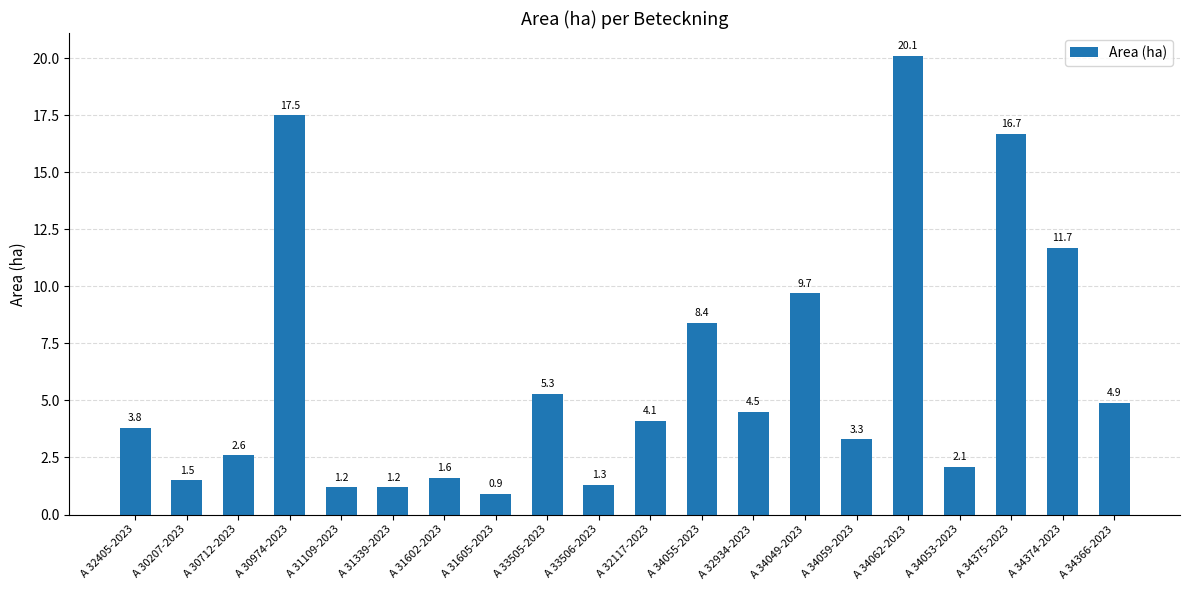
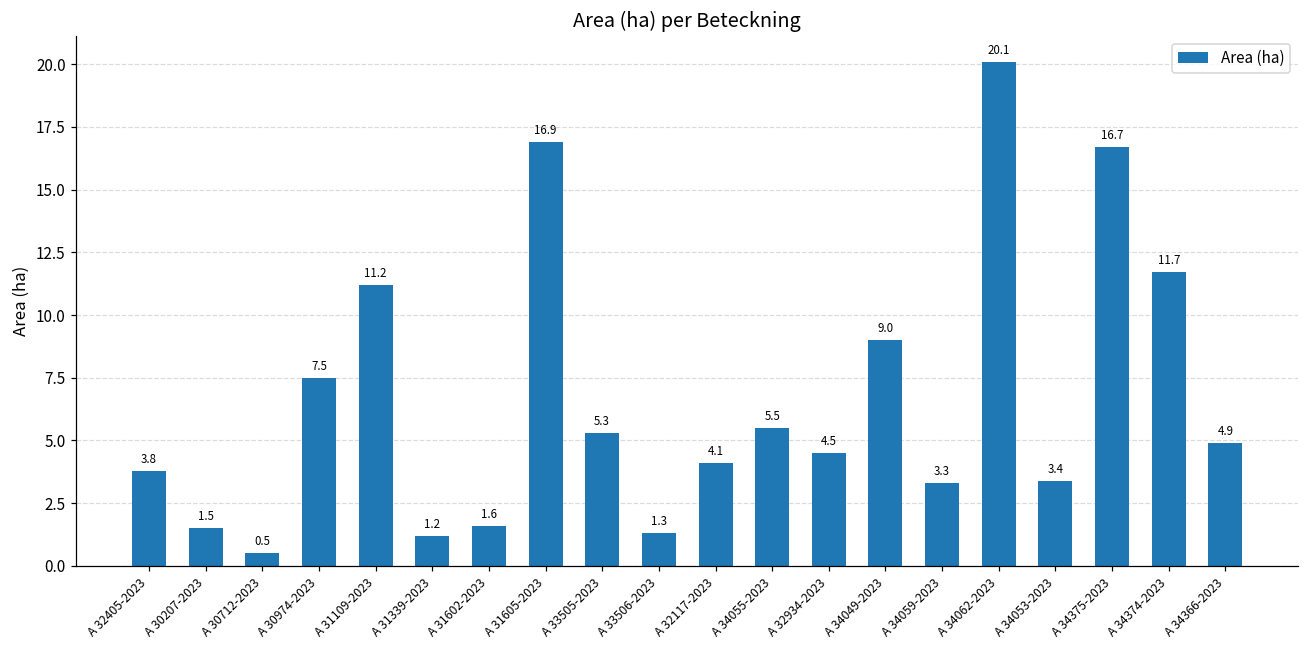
  {
    "A 32405-2023": 3.8,
    "A 30207-2023": 1.5,
-   "A 30712-2023": 2.6,
-   "A 30974-2023": 17.5,
-   "A 31109-2023": 1.2,
+   "A 30712-2023": 0.5,
+   "A 30974-2023": 7.5,
+   "A 31109-2023": 11.2,
    "A 31339-2023": 1.2,
    "A 31602-2023": 1.6,
-   "A 31605-2023": 0.9,
+   "A 31605-2023": 16.9,
    "A 33505-2023": 5.3,
    "A 33506-2023": 1.3,
    "A 32117-2023": 4.1,
-   "A 34055-2023": 8.4,
+   "A 34055-2023": 5.5,
    "A 32934-2023": 4.5,
-   "A 34049-2023": 9.7,
+   "A 34049-2023": 9.0,
    "A 34059-2023": 3.3,
    "A 34062-2023": 20.1,
-   "A 34053-2023": 2.1,
+   "A 34053-2023": 3.4,
    "A 34375-2023": 16.7,
    "A 34374-2023": 11.7,
    "A 34366-2023": 4.9
  }
